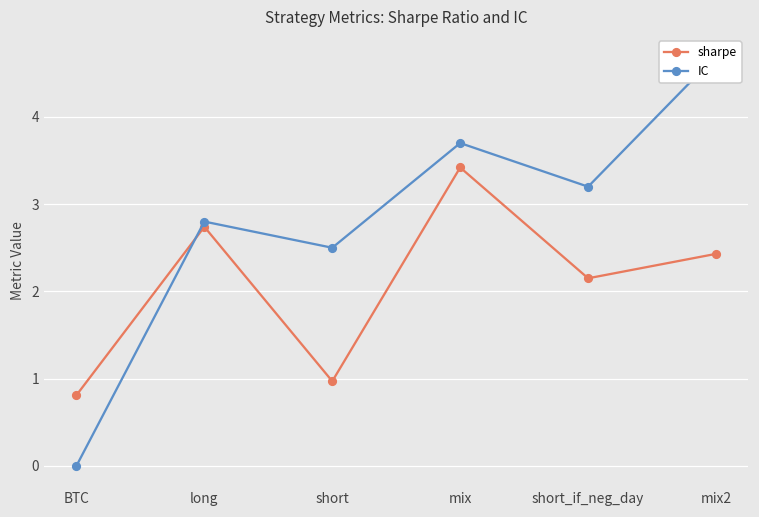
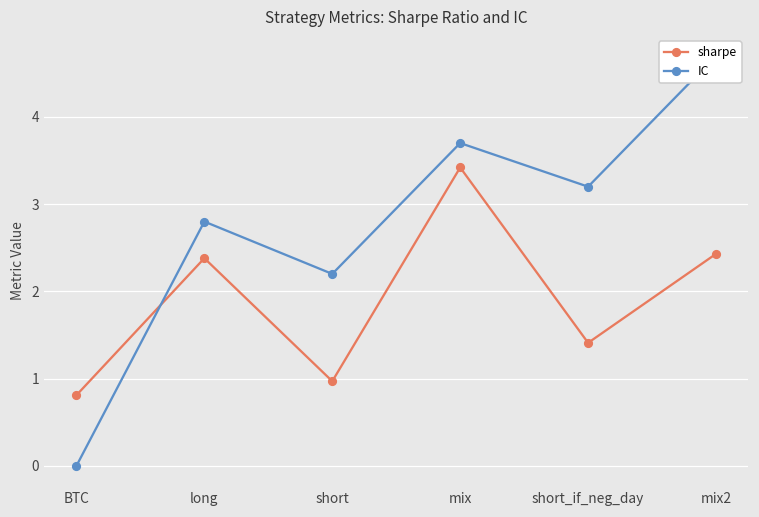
  {
    "sharpe": {
      "BTC": 0.8,
-     "long": 2.7,
+     "long": 2.4,
      "short": 1.0,
      "mix": 3.4,
-     "short_if_neg_day": 2.2,
+     "short_if_neg_day": 1.4,
      "mix2": 2.4
    },
    "IC": {
      "BTC": 0.0,
      "long": 2.8,
-     "short": 2.5,
+     "short": 2.2,
      "mix": 3.7,
      "short_if_neg_day": 3.2
    }
  }
